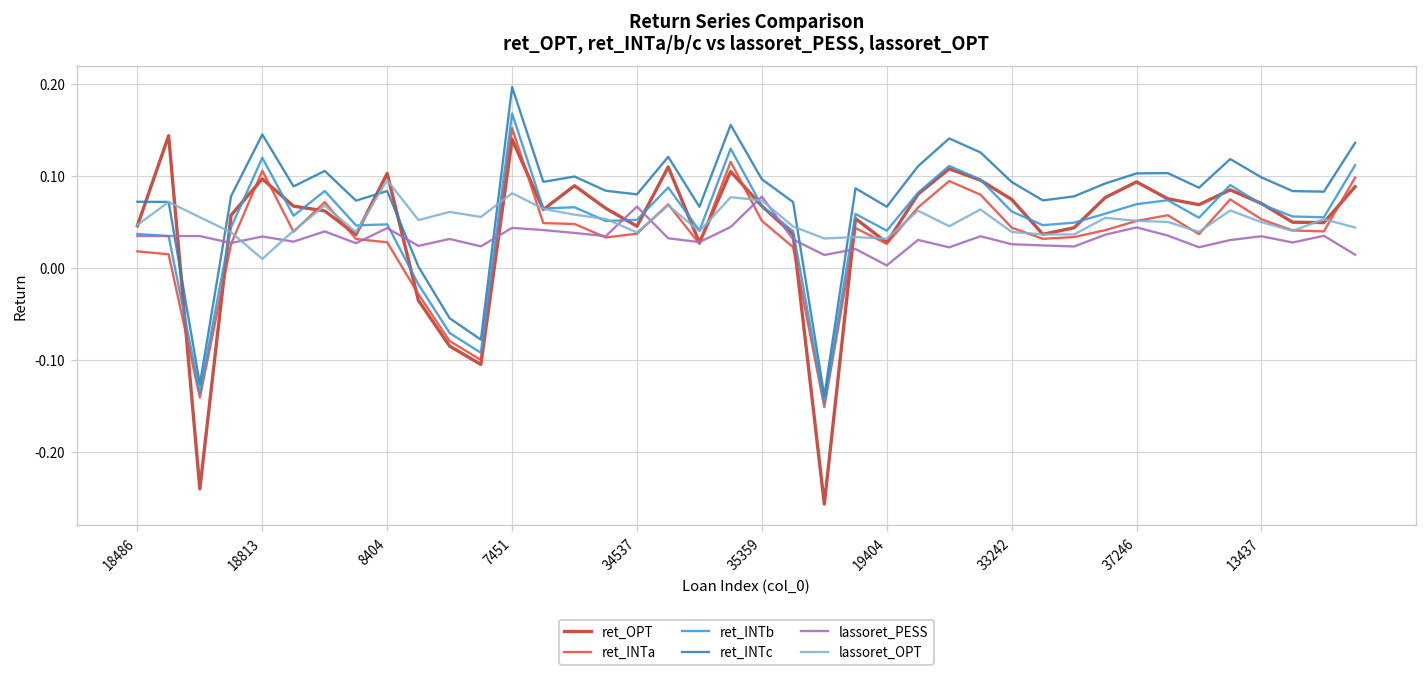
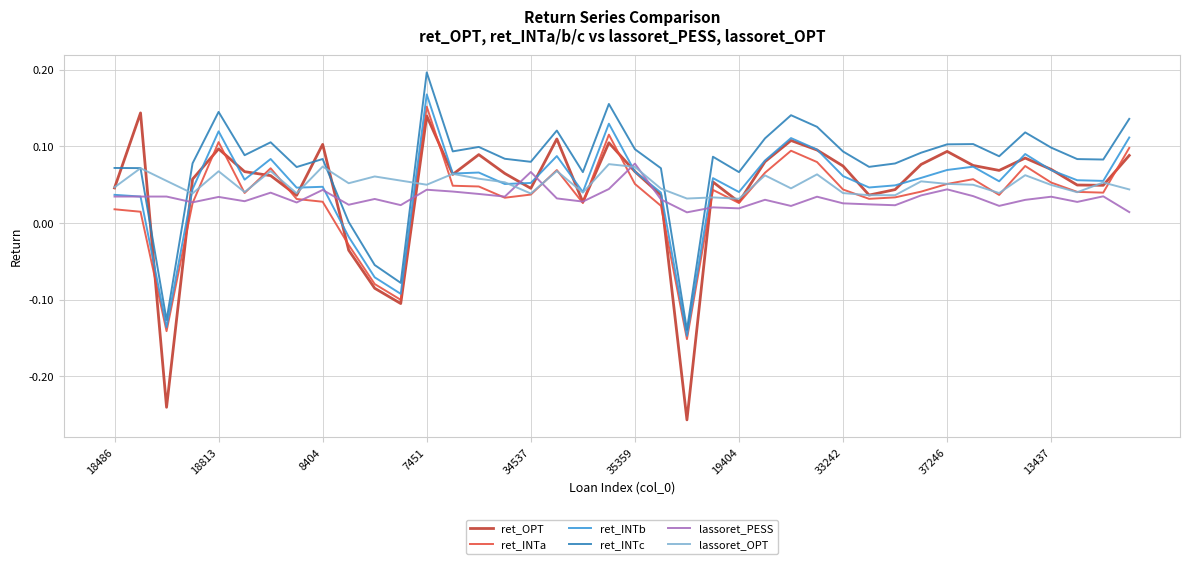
  {
    "lassoret_PESS": {
      "18813": 0.03,
      "8404": 0.04,
      "7451": 0.04,
      "34537": 0.07,
      "35359": 0.08,
-     "19404": 0.00,
+     "19404": 0.02,
      "33242": 0.03,
      "37246": 0.04,
      "13437": 0.03
    },
    "lassoret_OPT": {
-     "18813": 0.01,
-     "8404": 0.10,
-     "7451": 0.08,
+     "18813": 0.07,
+     "8404": 0.07,
+     "7451": 0.05,
      "35359": 0.07,
      "19404": 0.03,
      "33242": 0.04
    }
  }
